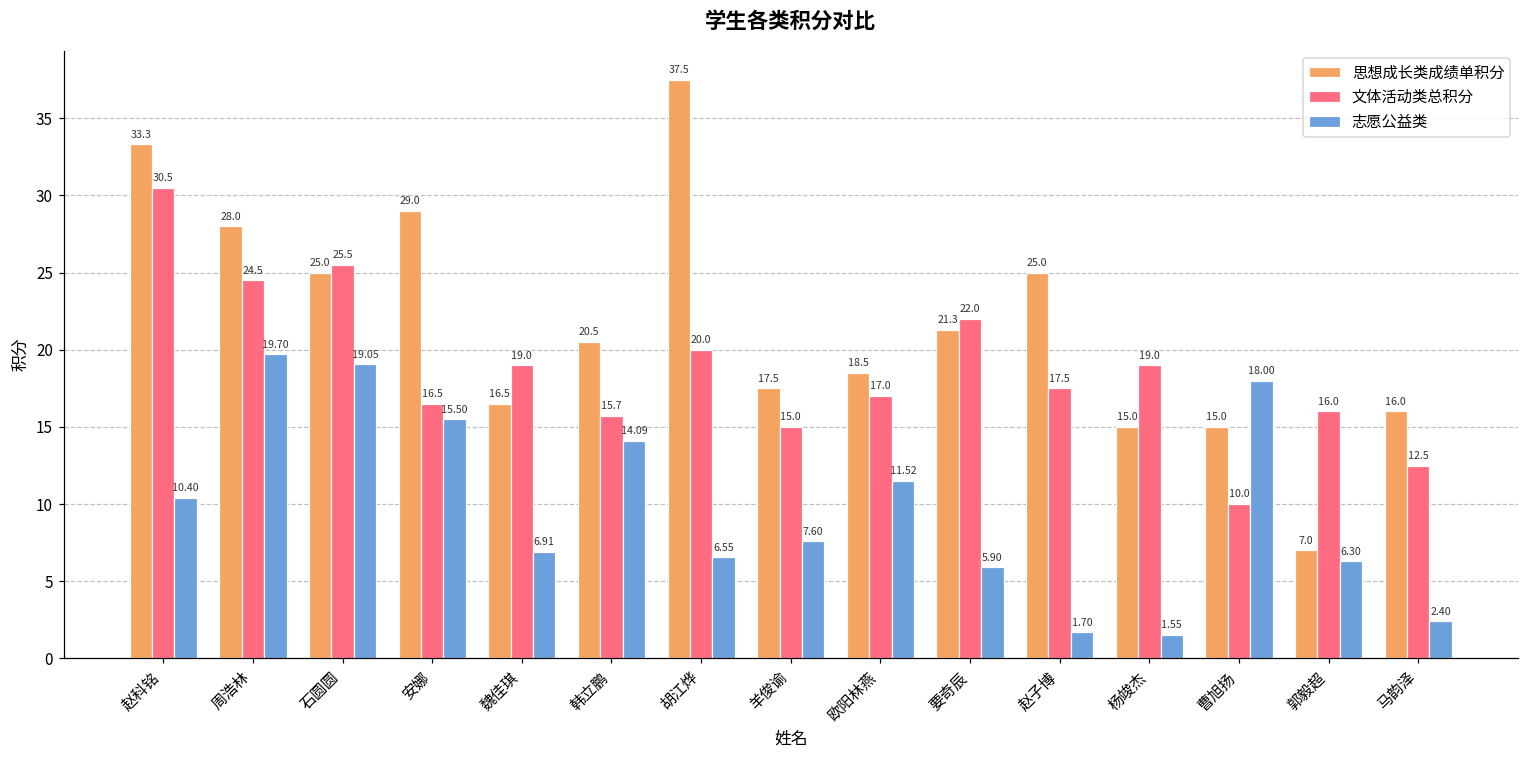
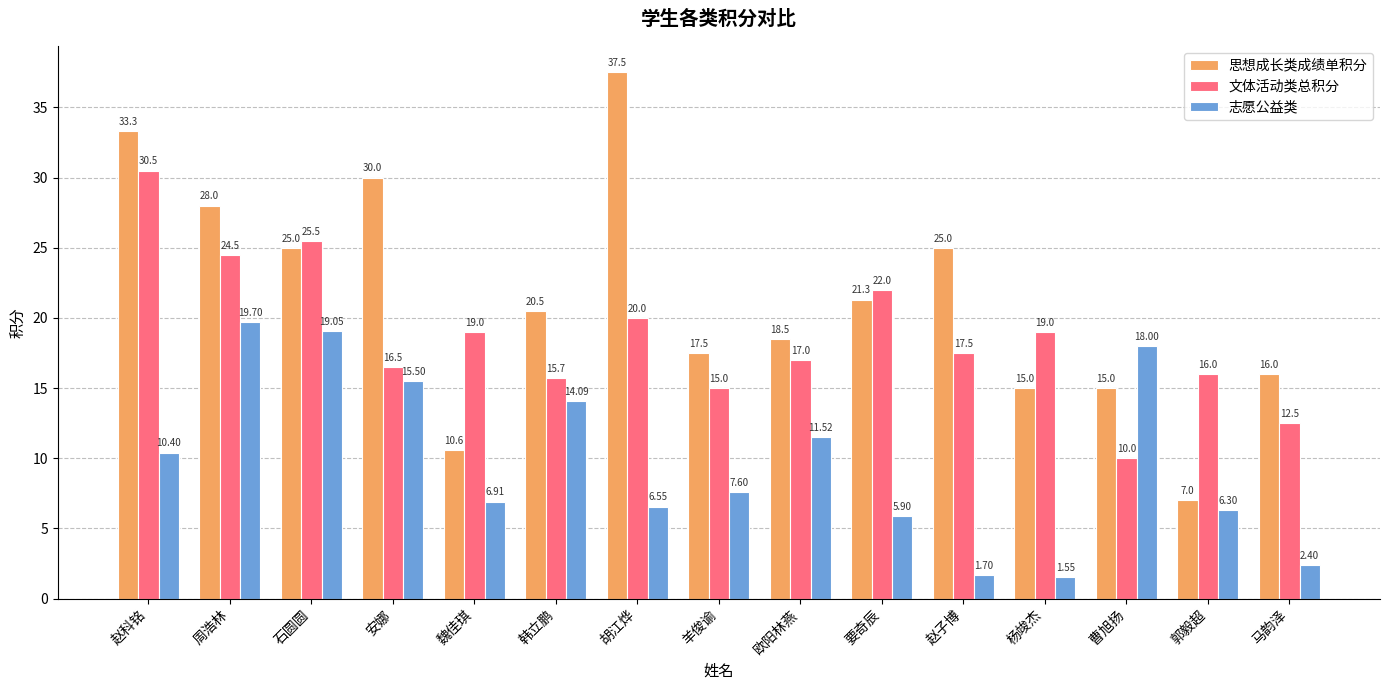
  {
    "思想成长类成绩单积分": {
      "赵科铭": 33.3,
      "周浩林": 28.0,
      "石圆圆": 25.0,
-     "安娜": 29.0,
-     "魏佳琪": 16.5,
+     "安娜": 30.0,
+     "魏佳琪": 10.6,
      "韩立鹏": 20.5,
      "胡江烨": 37.5,
      "羊俊谕": 17.5,
      "欧阳林燕": 18.5,
      "要奇辰": 21.3,
      "赵子博": 25.0,
      "杨竣杰": 15.0,
      "曹旭扬": 15.0,
      "郭毅超": 7.0,
      "马韵泽": 16.0
    },
    "文体活动类总积分": {
      "赵科铭": 30.5,
      "周浩林": 24.5,
      "石圆圆": 25.5,
      "安娜": 16.5,
      "魏佳琪": 19.0,
      "韩立鹏": 15.7,
      "胡江烨": 20.0,
      "羊俊谕": 15.0,
      "欧阳林燕": 17.0,
      "要奇辰": 22.0,
      "赵子博": 17.5,
      "杨竣杰": 19.0,
      "曹旭扬": 10.0,
      "郭毅超": 16.0,
      "马韵泽": 12.5
    },
    "志愿公益类": {
      "赵科铭": 10.40,
      "周浩林": 19.70,
      "石圆圆": 19.05,
      "安娜": 15.50,
      "魏佳琪": 6.91,
      "韩立鹏": 14.09,
      "胡江烨": 6.55,
      "羊俊谕": 7.60,
      "欧阳林燕": 11.52,
      "要奇辰": 5.90,
      "赵子博": 1.70,
      "杨竣杰": 1.55,
      "曹旭扬": 18.00,
      "郭毅超": 6.30,
      "马韵泽": 2.40
    }
  }
